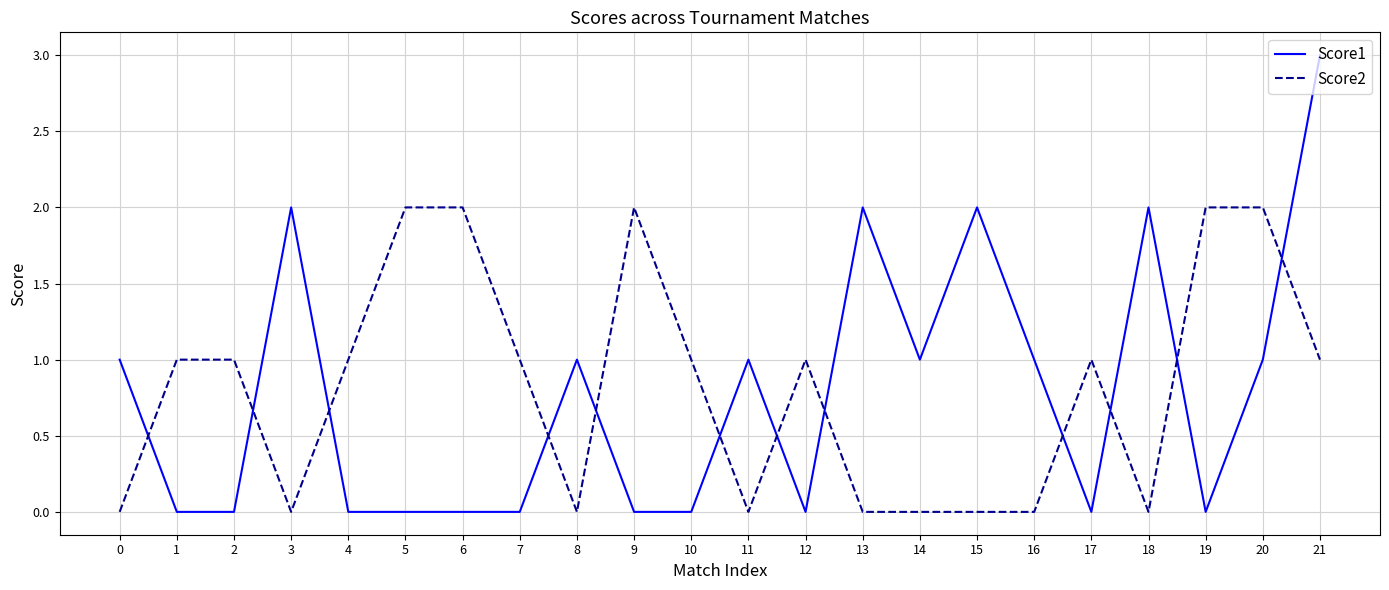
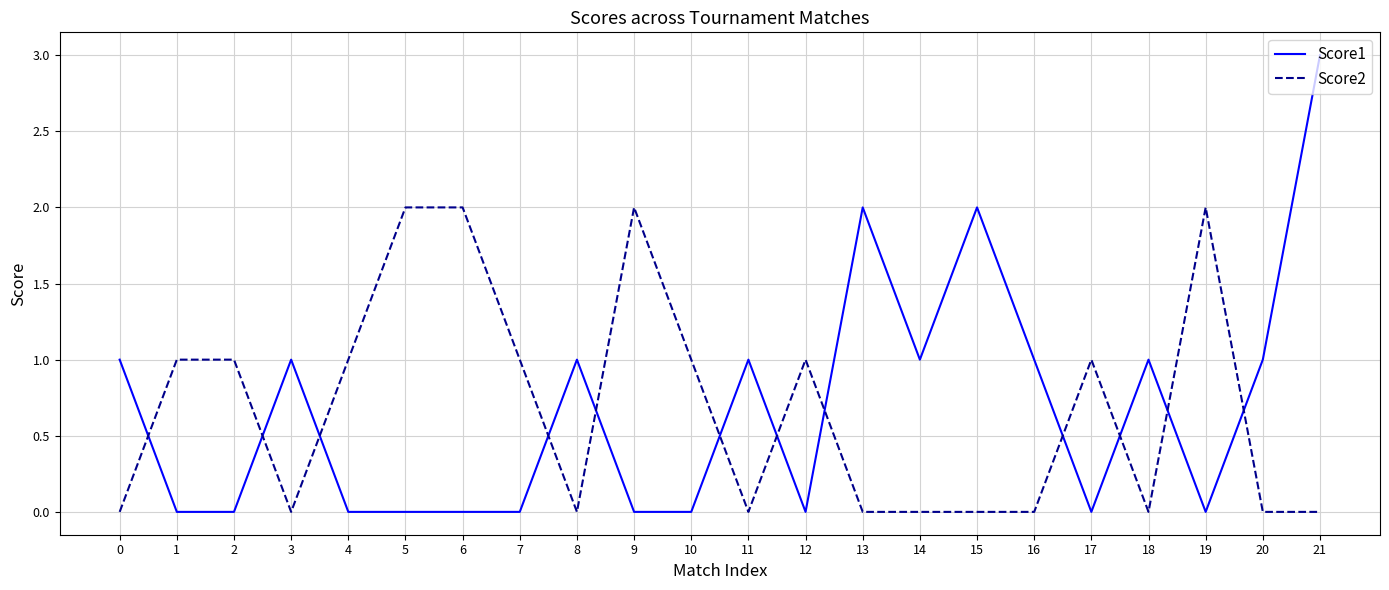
  {
    "Score1": {
      "0": 1,
      "1": 0,
      "2": 0,
-     "3": 2,
+     "3": 1,
      "4": 0,
      "5": 0,
      "6": 0,
      "7": 0,
      "8": 1,
      "9": 0,
      "10": 0,
      "11": 1,
      "12": 0,
      "13": 2,
      "14": 1,
      "15": 2,
      "16": 1,
      "17": 0,
-     "18": 2,
+     "18": 1,
      "19": 0,
      "20": 1
    },
    "Score2": {
      "0": 0,
      "1": 1,
      "2": 1,
      "3": 0,
      "4": 1,
      "5": 2,
      "6": 2,
      "7": 1,
      "8": 0,
      "9": 2,
      "10": 1,
      "11": 0,
      "12": 1,
      "13": 0,
      "14": 0,
      "15": 0,
      "16": 0,
      "17": 1,
      "18": 0,
      "19": 2,
-     "20": 2,
-     "21": 1
+     "20": 0,
+     "21": 0
    }
  }
